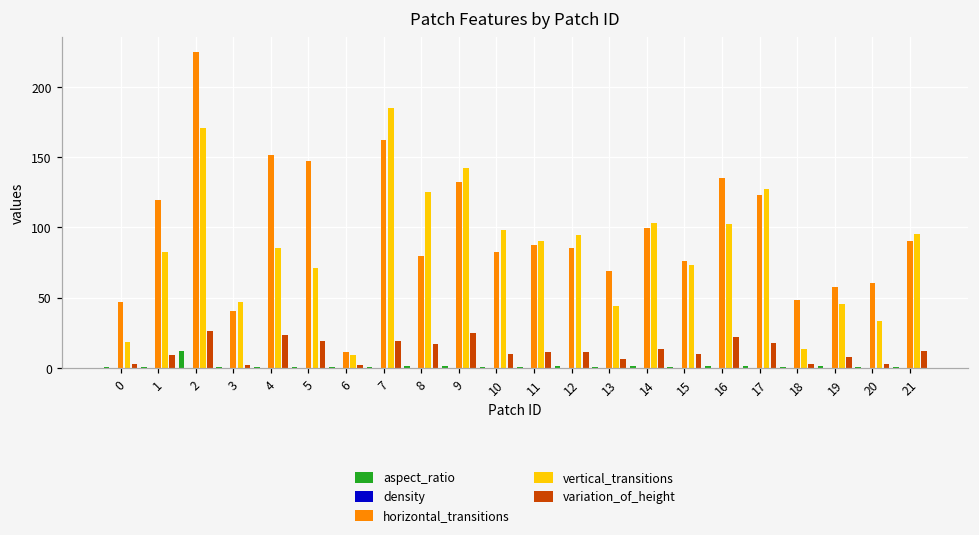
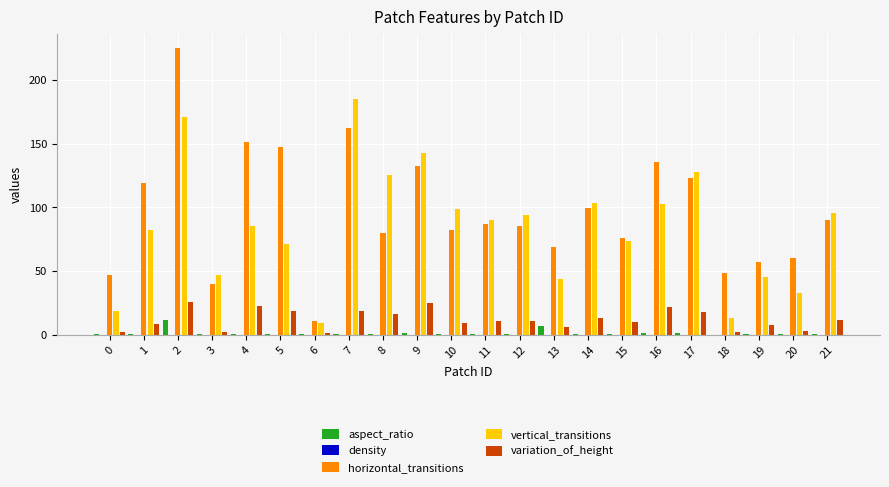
  {
    "aspect_ratio": {
      "2": 12,
-     "13": 1
+     "13": 7
    },
    "horizontal_transitions": {
      "0": 47,
      "1": 119,
      "2": 225,
      "3": 40,
      "4": 152,
      "5": 148,
      "6": 11,
      "7": 163,
      "8": 80,
      "9": 133,
      "10": 82,
      "11": 87,
      "12": 85,
      "13": 69,
      "14": 99,
      "15": 76,
      "16": 136,
      "17": 123,
      "18": 48,
      "19": 57,
      "20": 60,
      "21": 90
    },
    "vertical_transitions": {
      "0": 19,
      "1": 82,
      "2": 171,
      "3": 47,
      "4": 85,
      "5": 71,
      "6": 9,
      "7": 185,
      "8": 125,
      "9": 143,
      "10": 98,
      "11": 90,
      "12": 94,
      "13": 44,
      "14": 103,
      "15": 73,
      "16": 102,
      "17": 127,
      "18": 13,
      "19": 45,
      "20": 33,
      "21": 95
    },
    "variation_of_height": {
      "0": 2,
      "1": 9,
      "2": 26,
      "3": 2,
      "4": 23,
      "5": 19,
      "7": 19,
      "8": 17,
      "9": 25,
      "10": 9,
      "11": 11,
      "12": 11,
      "13": 6,
      "14": 13,
      "15": 10,
      "16": 22,
      "17": 18,
      "18": 2,
      "19": 8,
      "20": 3,
      "21": 12
    }
  }
